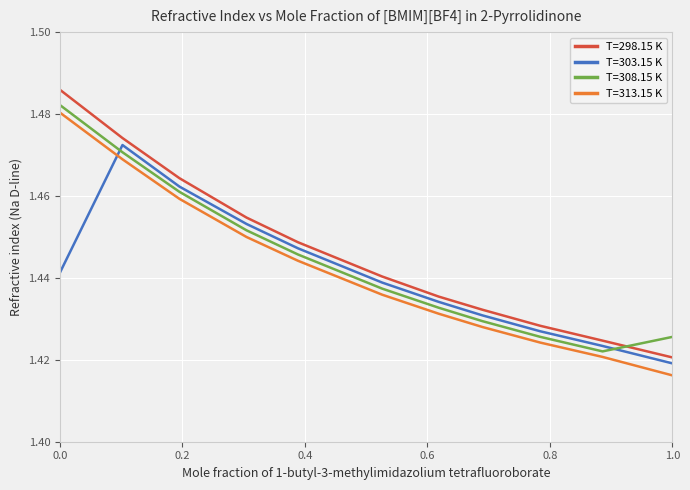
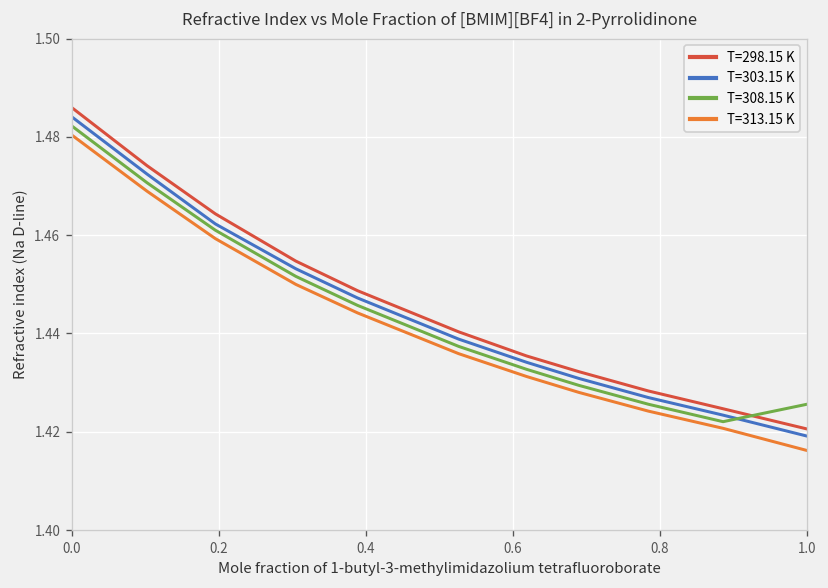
  {
    "T=303.15 K": {
-     "0.0": 1.441,
+     "0.0": 1.484,
      "1.0": 1.419
    },
    "T=308.15 K": {
      "0.0": 1.482,
      "1.0": 1.426
    }
  }
